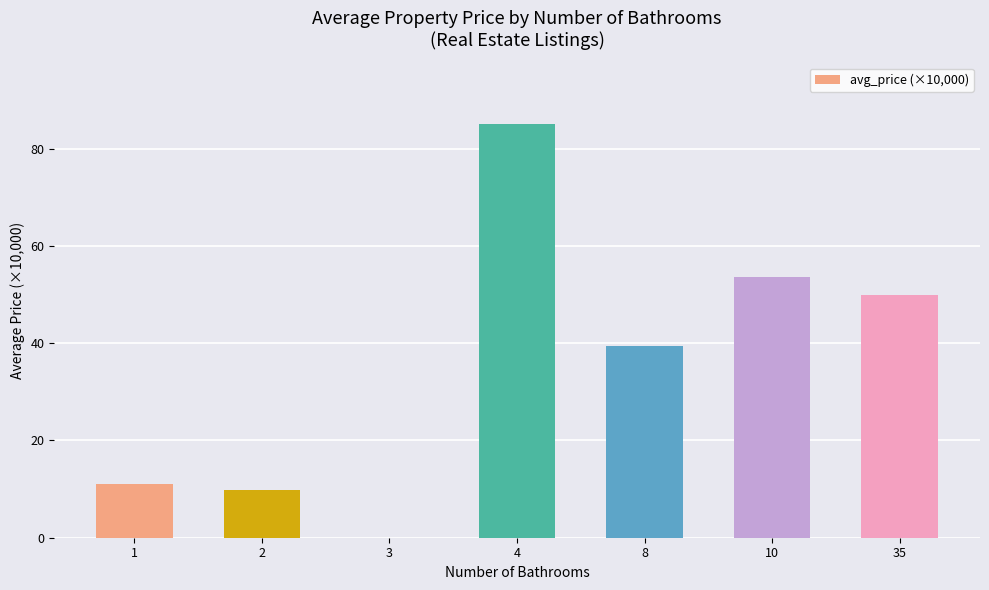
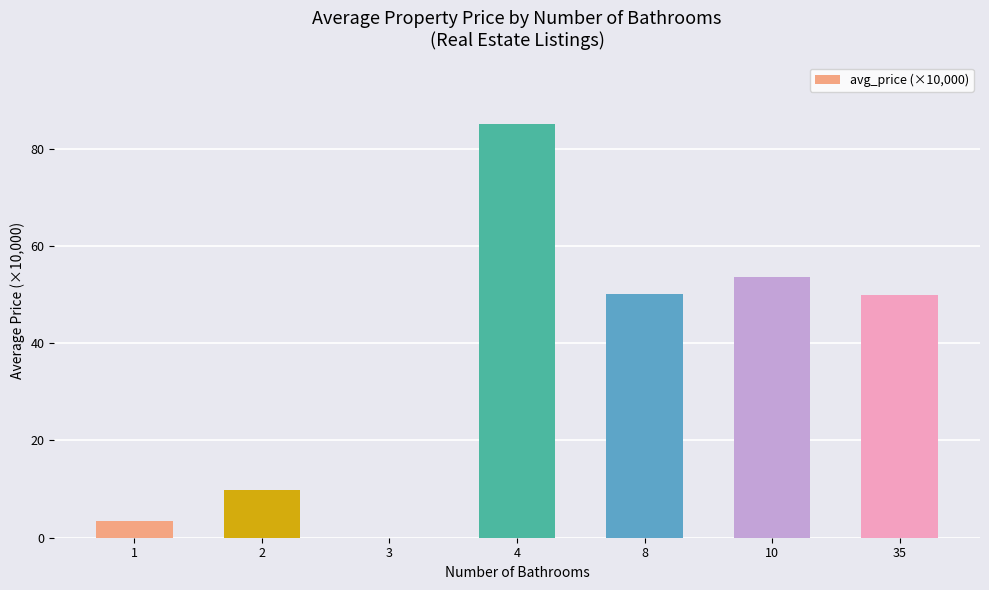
  {
-   "1": 11,
+   "1": 3,
    "2": 10,
    "3": 0,
    "4": 85,
-   "8": 39,
+   "8": 50,
    "10": 54,
    "35": 50
  }
